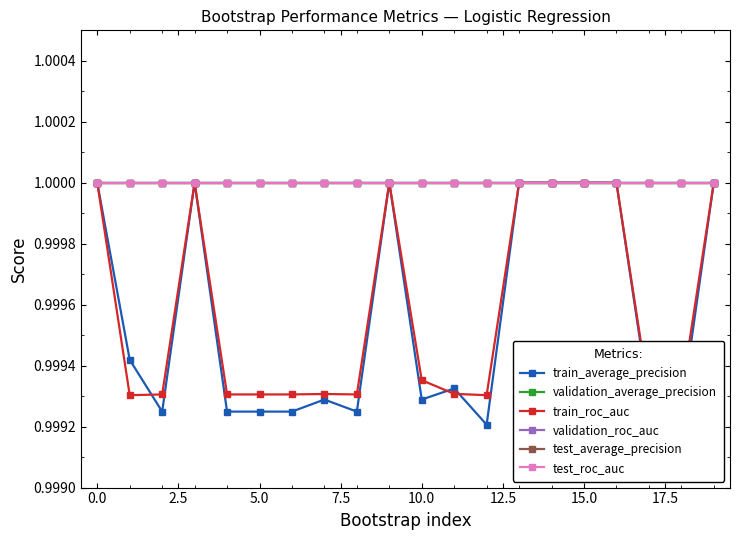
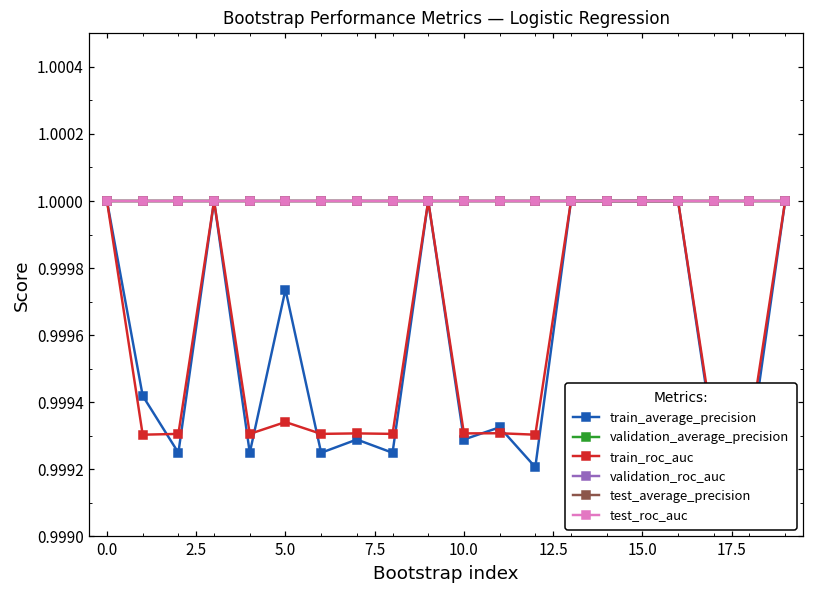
  {
    "train_average_precision": {
-     "5.0": 0.99925,
+     "5.0": 0.99974,
      "10.0": 0.99929
    },
    "test_roc_auc": {
      "5.0": 1.00000,
      "10.0": 1.00000
    },
    "train_roc_auc": {
-     "5.0": 0.99931,
-     "10.0": 0.99935
+     "5.0": 0.99934,
+     "10.0": 0.99931
    }
  }
